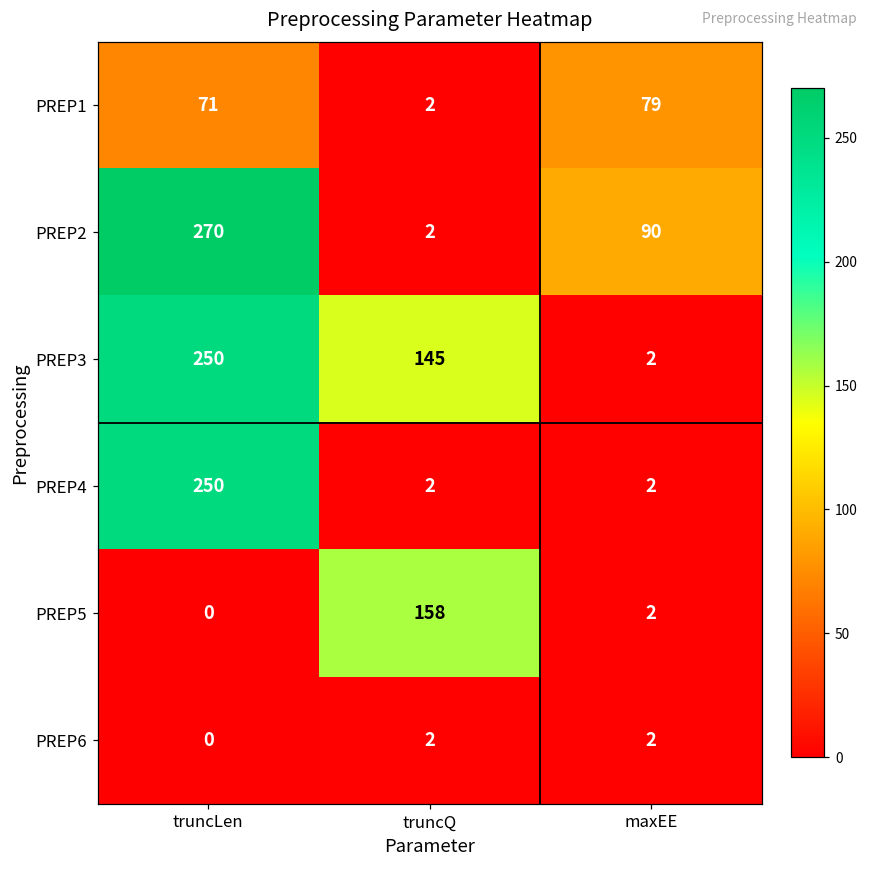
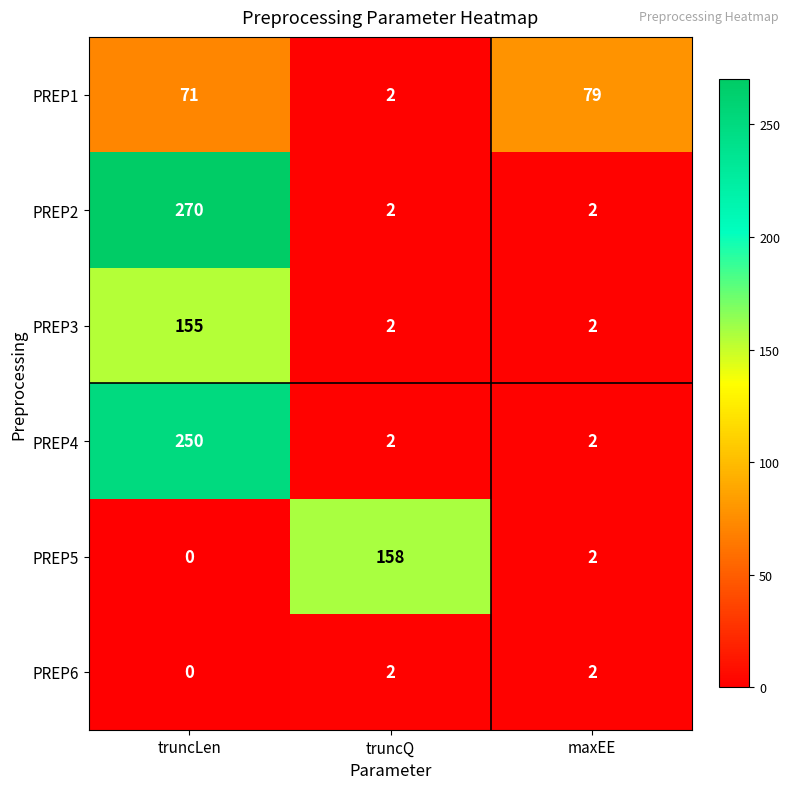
  {
    "PREP1": {
      "truncLen": 71,
      "truncQ": 2,
      "maxEE": 79
    },
    "PREP2": {
      "truncLen": 270,
      "truncQ": 2,
-     "maxEE": 90
+     "maxEE": 2
    },
    "PREP3": {
-     "truncLen": 250,
-     "truncQ": 145,
+     "truncLen": 155,
+     "truncQ": 2,
      "maxEE": 2
    },
    "PREP4": {
      "truncLen": 250,
      "truncQ": 2,
      "maxEE": 2
    },
    "PREP5": {
      "truncLen": 0,
      "truncQ": 158,
      "maxEE": 2
    },
    "PREP6": {
      "truncLen": 0,
      "truncQ": 2,
      "maxEE": 2
    }
  }
